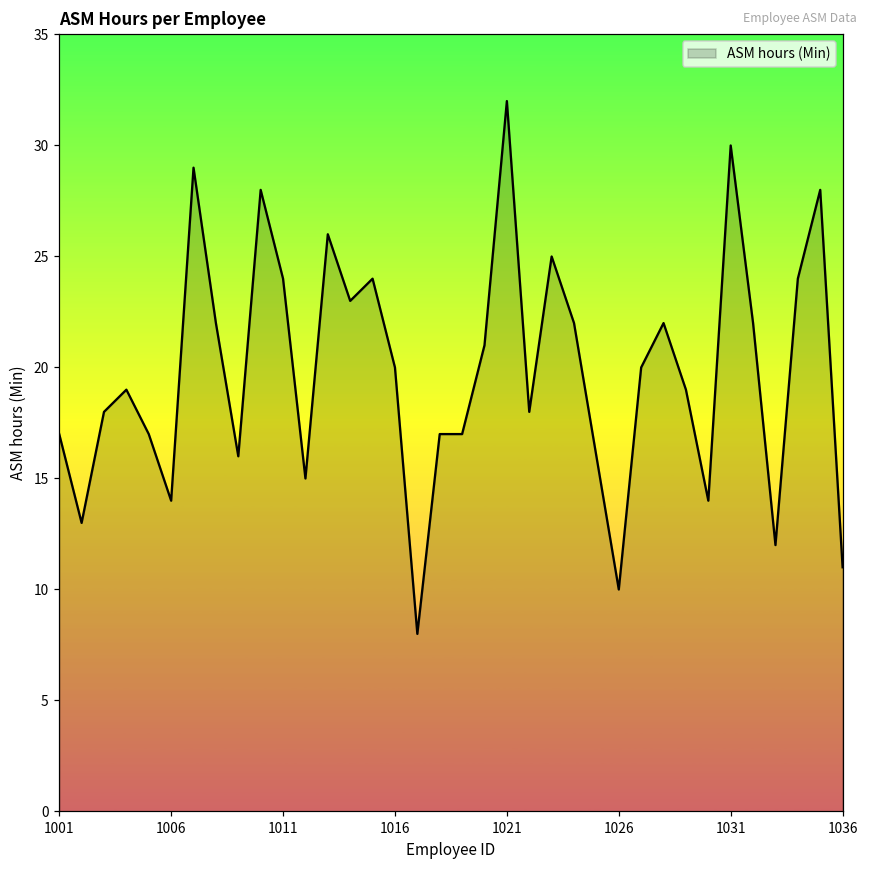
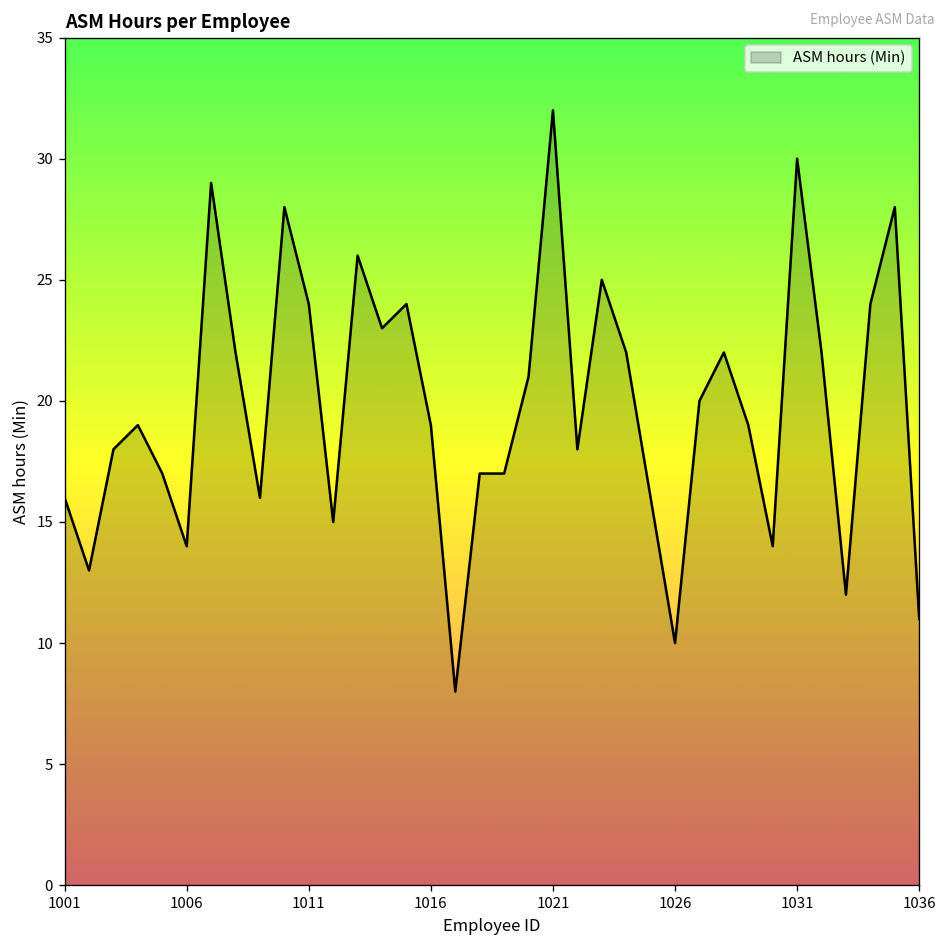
  {
-   "1001": 17,
+   "1001": 16,
    "1006": 14,
    "1011": 24,
-   "1016": 20,
+   "1016": 19,
    "1021": 32,
    "1026": 10,
    "1031": 30,
    "1036": 11
  }
